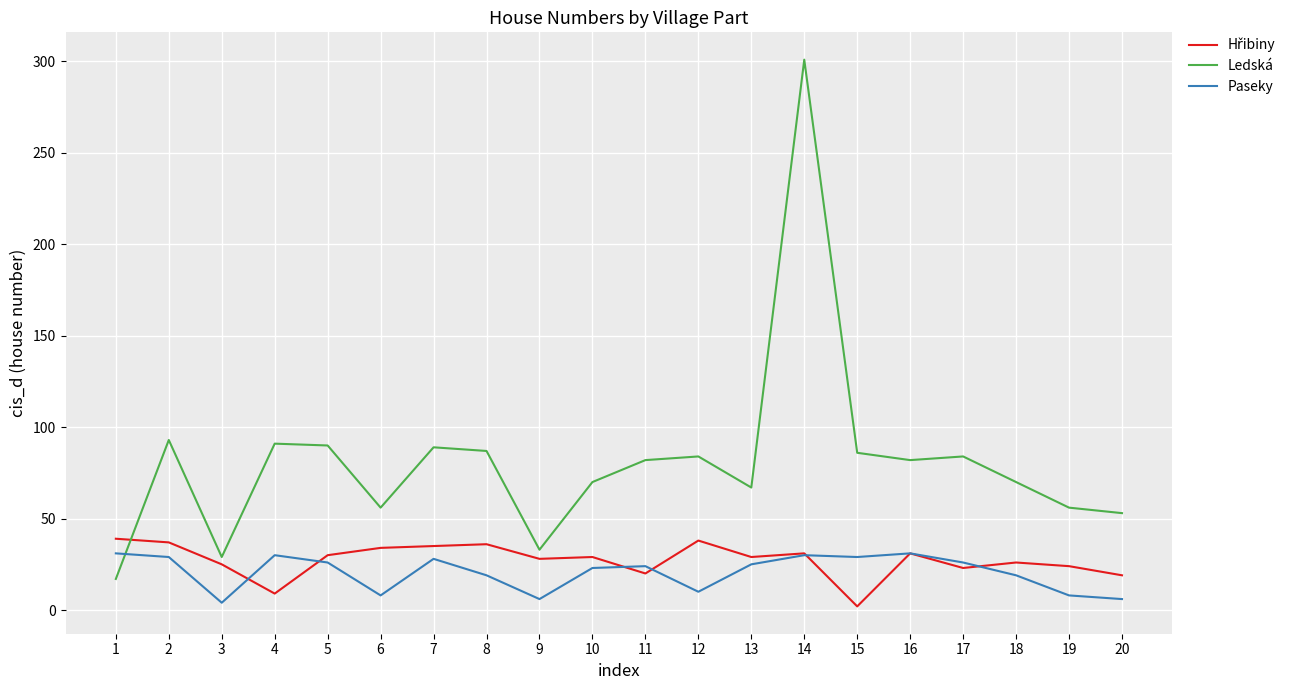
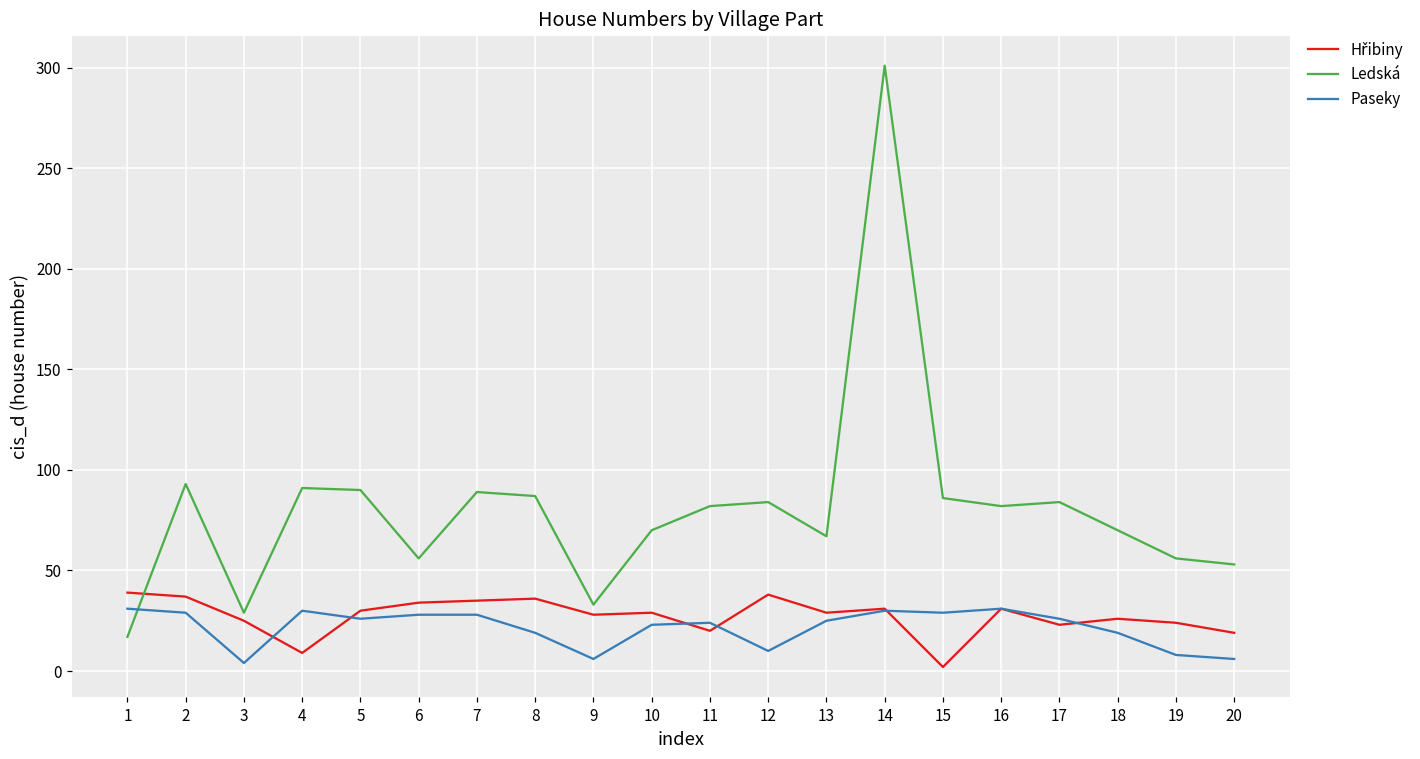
  {
    "Hřibiny": {
      "1": 39,
      "2": 37,
      "3": 25,
      "4": 9,
      "5": 30,
      "6": 34,
      "7": 35,
      "8": 36,
      "9": 28,
      "10": 29,
      "11": 20,
      "12": 38,
      "13": 29,
      "15": 2,
      "17": 23,
      "18": 26,
      "19": 24,
      "20": 19
    },
    "Ledská": {
      "1": 17,
      "2": 93,
      "3": 29,
      "4": 91,
      "5": 90,
      "6": 56,
      "7": 89,
      "8": 87,
      "9": 33,
      "10": 70,
      "11": 82,
      "12": 84,
      "13": 67,
      "14": 301,
      "15": 86,
      "16": 82,
      "17": 84,
      "18": 70,
      "19": 56,
      "20": 53
    },
    "Paseky": {
      "1": 31,
      "2": 29,
      "3": 4,
      "4": 30,
      "5": 26,
-     "6": 8,
+     "6": 28,
      "7": 28,
      "8": 19,
      "9": 6,
      "10": 23,
      "11": 24,
      "12": 10,
      "13": 25,
      "15": 29,
      "17": 26,
      "18": 19,
      "19": 8,
      "20": 6
    }
  }
